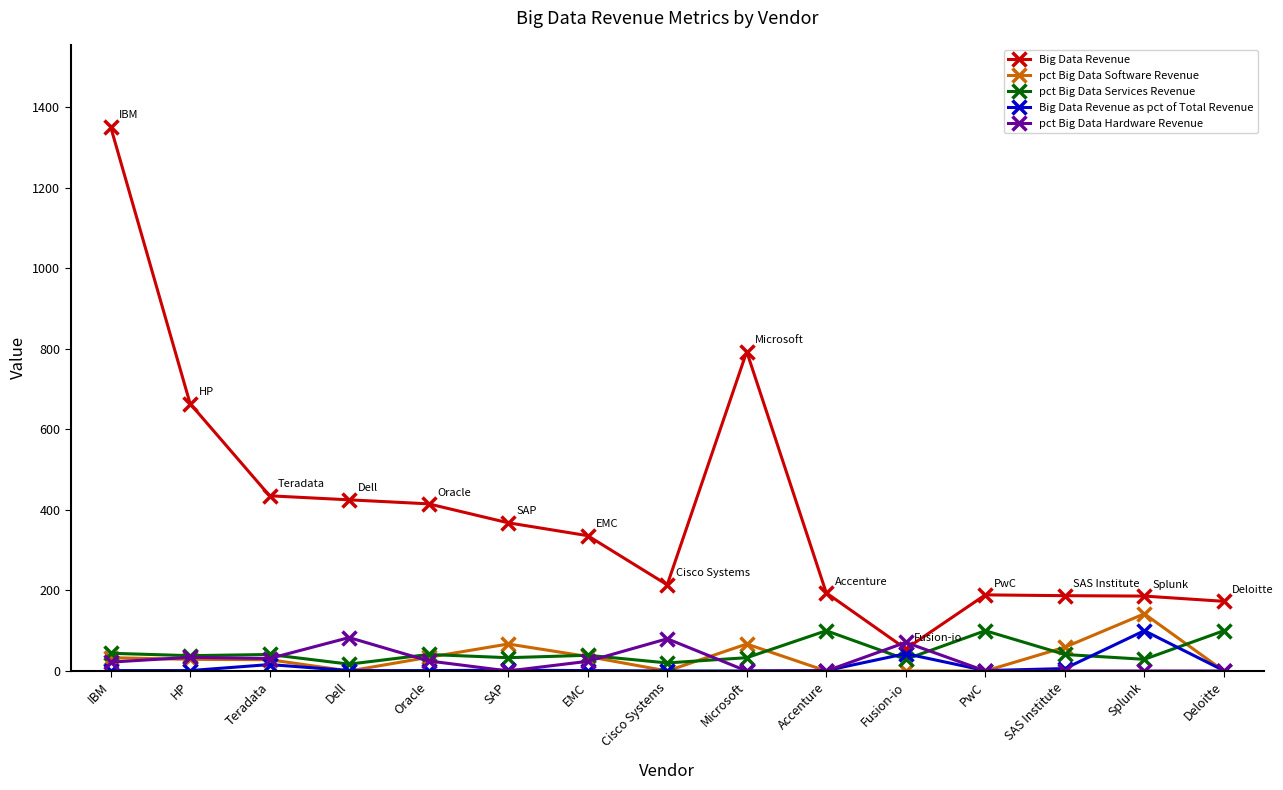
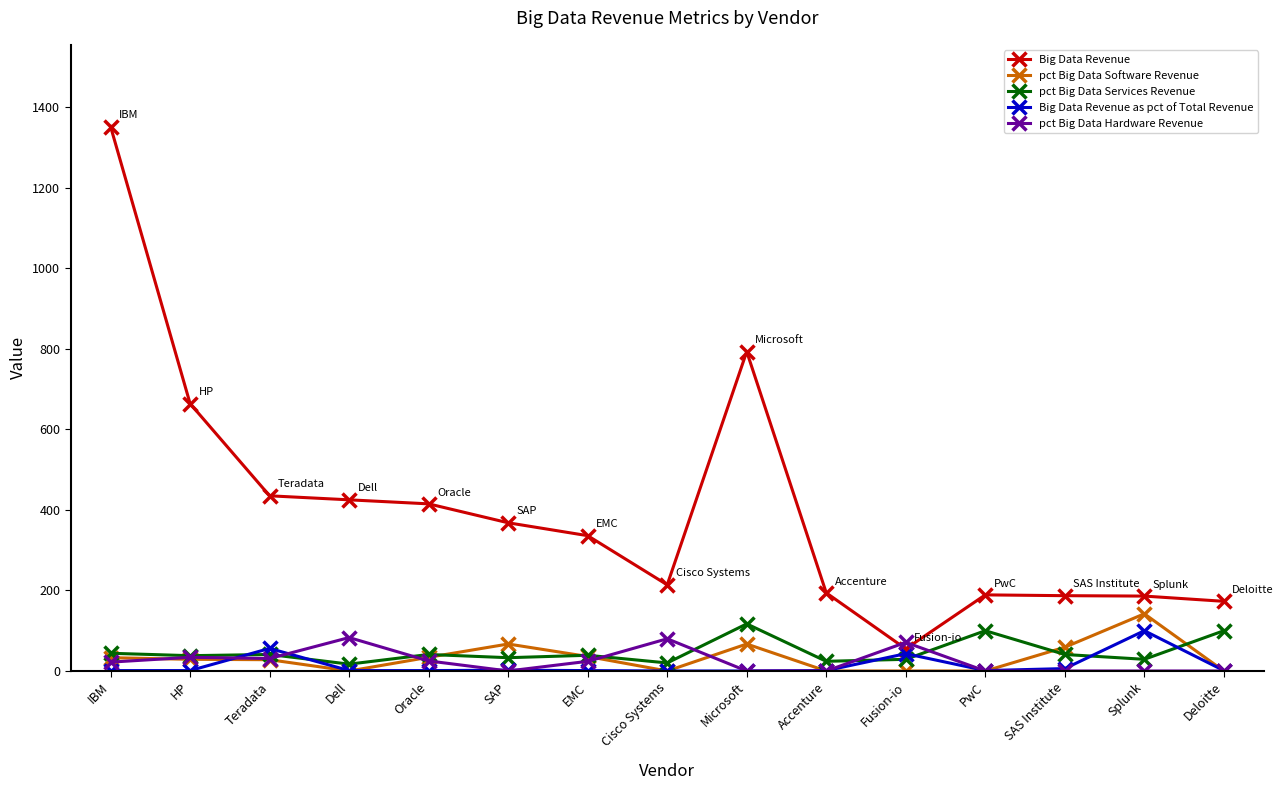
  {
    "Big Data Revenue": {
      "IBM": 1350,
      "HP": 660,
      "Teradata": 440,
      "Dell": 430,
      "Oracle": 420,
      "SAP": 370,
      "EMC": 340,
      "Cisco Systems": 210,
      "Microsoft": 790,
      "Accenture": 190,
      "Fusion-io": 60,
      "PwC": 190,
      "SAS Institute": 190,
      "Splunk": 190,
      "Deloitte": 170
    },
    "pct Big Data Software Revenue": {
      "IBM": 30,
      "Oracle": 30,
      "SAP": 70,
      "Microsoft": 70,
      "Fusion-io": 0,
      "SAS Institute": 60,
      "Splunk": 140
    },
    "pct Big Data Services Revenue": {
      "IBM": 40,
      "Teradata": 40,
      "Dell": 20,
      "Oracle": 40,
      "SAP": 30,
      "Cisco Systems": 20,
-     "Microsoft": 30,
-     "Accenture": 100,
+     "Microsoft": 120,
+     "Accenture": 20,
      "Fusion-io": 30,
      "PwC": 100,
      "SAS Institute": 40,
      "Splunk": 30,
      "Deloitte": 100
    },
    "Big Data Revenue as pct of Total Revenue": {
      "IBM": 0,
      "HP": 0,
-     "Teradata": 20,
+     "Teradata": 60,
      "Oracle": 0,
      "EMC": 0,
      "Fusion-io": 40,
      "Splunk": 100
    },
    "pct Big Data Hardware Revenue": {
      "IBM": 20,
      "Dell": 80,
      "Oracle": 30,
      "EMC": 20,
      "Cisco Systems": 80,
      "Fusion-io": 70,
      "Splunk": 0
    }
  }
